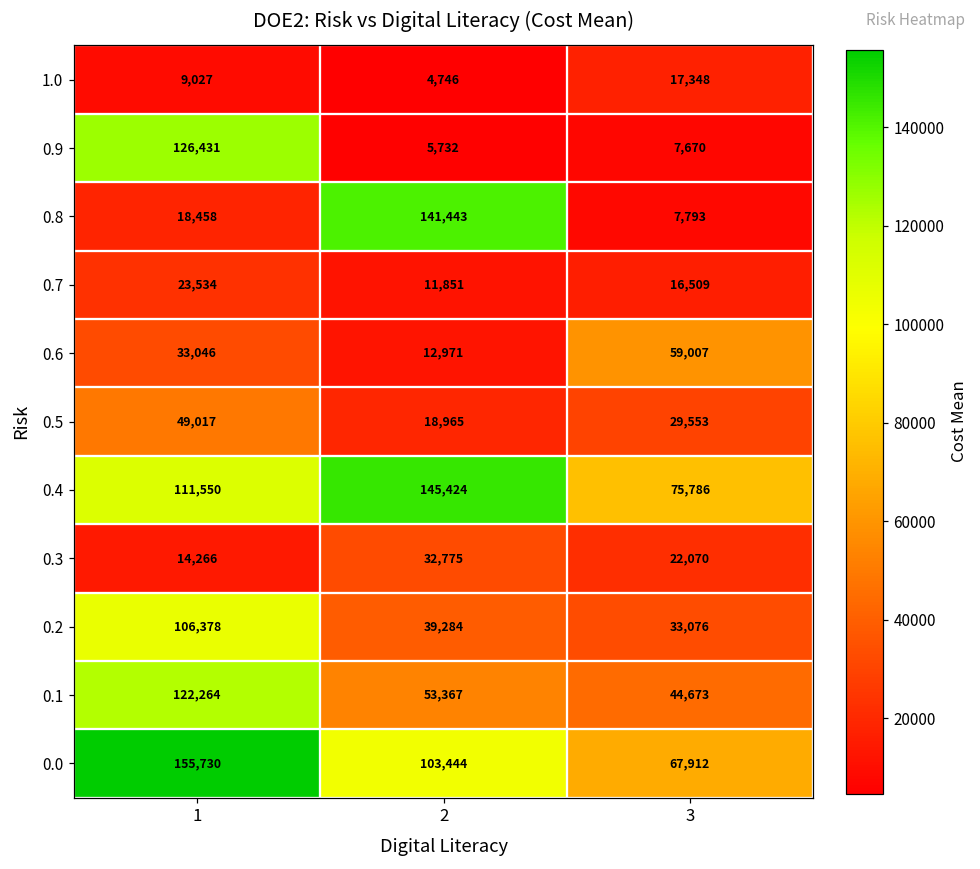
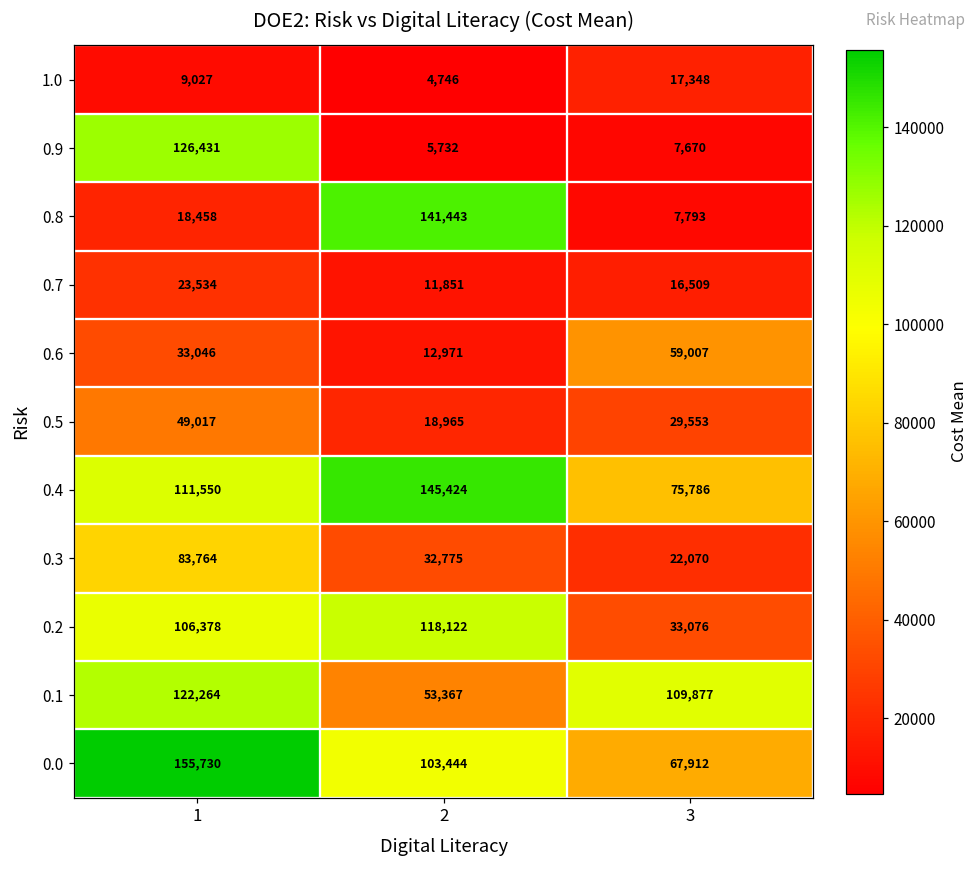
  {
    "1.0": {
      "1": "9,027",
      "2": "4,746",
      "3": "17,348"
    },
    "0.9": {
      "1": "126,431",
      "2": "5,732",
      "3": "7,670"
    },
    "0.8": {
      "1": "18,458",
      "2": "141,443",
      "3": "7,793"
    },
    "0.7": {
      "1": "23,534",
      "2": "11,851",
      "3": "16,509"
    },
    "0.6": {
      "1": "33,046",
      "2": "12,971",
      "3": "59,007"
    },
    "0.5": {
      "1": "49,017",
      "2": "18,965",
      "3": "29,553"
    },
    "0.4": {
      "1": "111,550",
      "2": "145,424",
      "3": "75,786"
    },
    "0.3": {
-     "1": "14,266",
+     "1": "83,764",
      "2": "32,775",
      "3": "22,070"
    },
    "0.2": {
      "1": "106,378",
-     "2": "39,284",
+     "2": "118,122",
      "3": "33,076"
    },
    "0.1": {
      "1": "122,264",
      "2": "53,367",
-     "3": "44,673"
+     "3": "109,877"
    },
    "0.0": {
      "1": "155,730",
      "2": "103,444",
      "3": "67,912"
    }
  }
